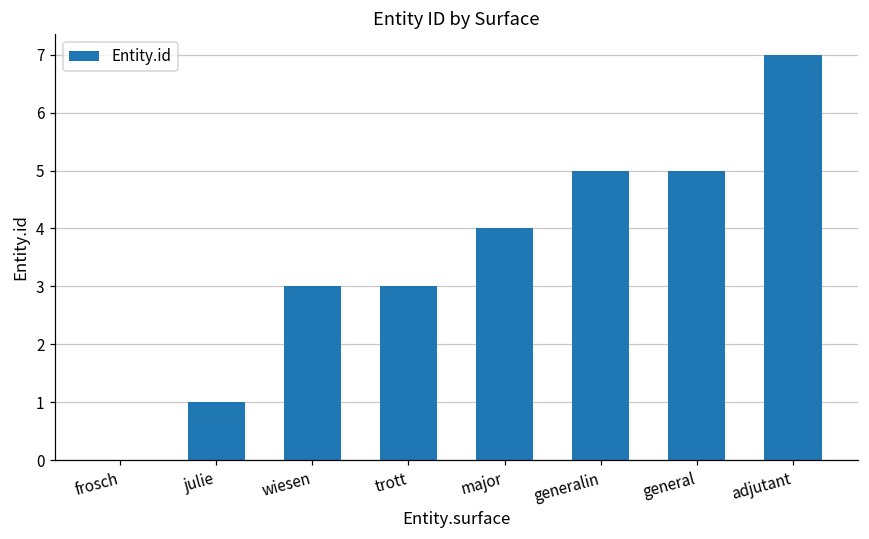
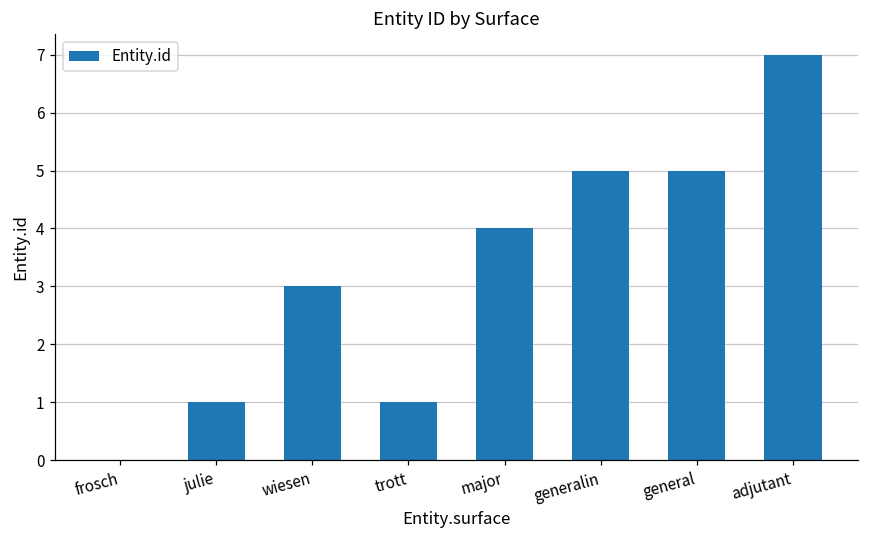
  {
    "frosch": 0,
    "julie": 1,
    "wiesen": 3,
-   "trott": 3,
+   "trott": 1,
    "major": 4,
    "generalin": 5,
    "general": 5,
    "adjutant": 7
  }
